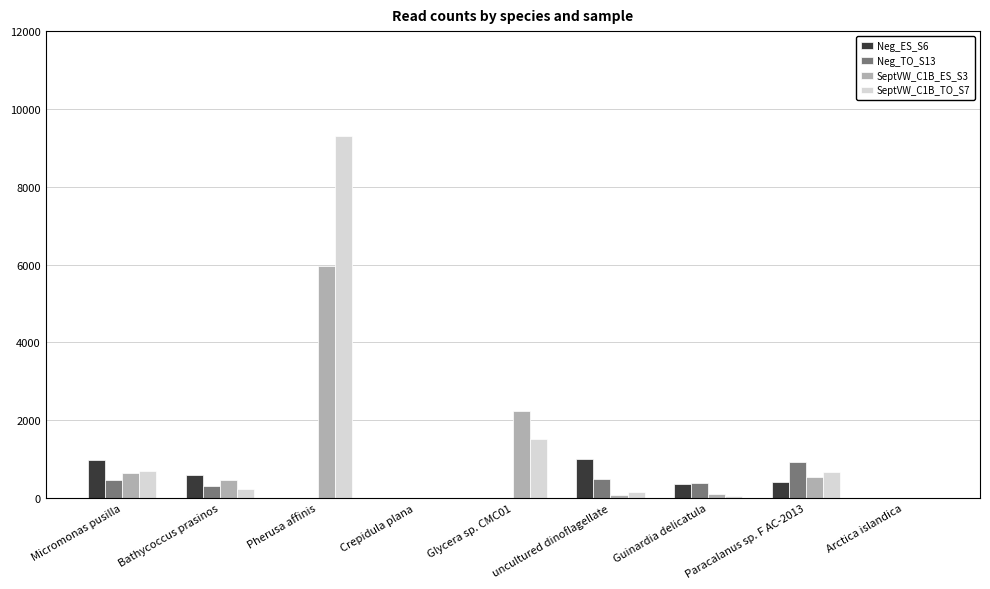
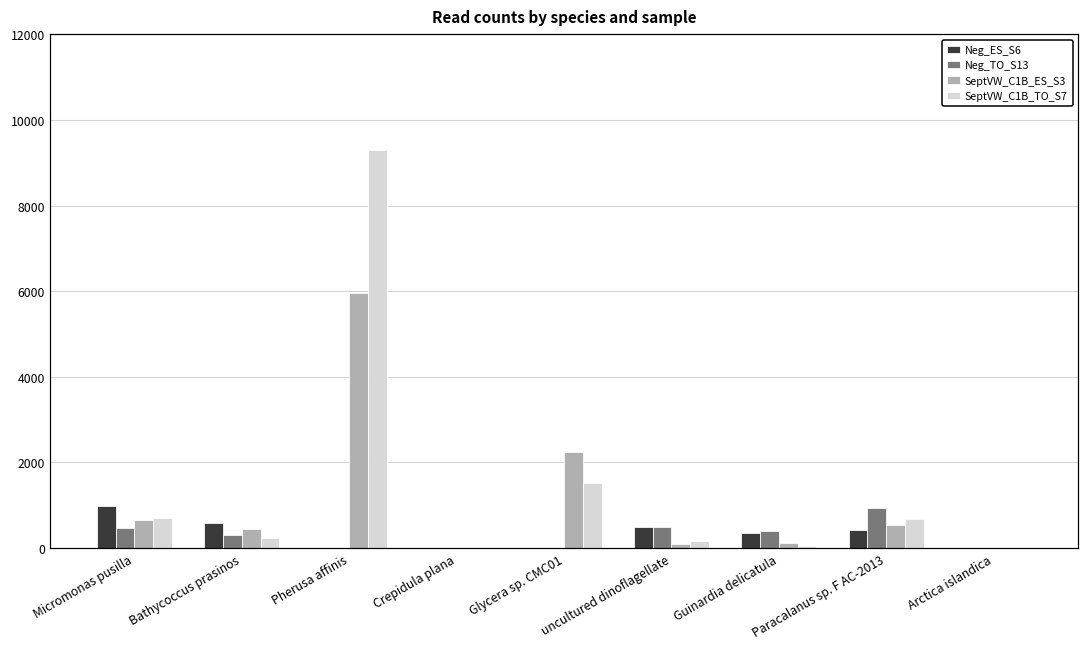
  {
    "Neg_ES_S6": {
      "Micromonas pusilla": 1000,
      "Bathycoccus prasinos": 600,
      "Pherusa affinis": 0,
      "Crepidula plana": 0,
      "Glycera sp. CMC01": 0,
-     "uncultured dinoflagellate": 1000,
+     "uncultured dinoflagellate": 500,
      "Guinardia delicatula": 400,
      "Paracalanus sp. F AC-2013": 400,
      "Arctica islandica": 0
    },
    "Neg_TO_S13": {
      "Micromonas pusilla": 500,
      "Bathycoccus prasinos": 300,
      "Pherusa affinis": 0,
      "Crepidula plana": 0,
      "Glycera sp. CMC01": 0,
      "uncultured dinoflagellate": 500,
      "Guinardia delicatula": 400,
      "Paracalanus sp. F AC-2013": 900,
      "Arctica islandica": 0
    },
    "SeptVW_C1B_ES_S3": {
      "Micromonas pusilla": 600,
      "Bathycoccus prasinos": 500,
      "Pherusa affinis": 6000,
      "Crepidula plana": 0,
      "Glycera sp. CMC01": 2200,
      "uncultured dinoflagellate": 100,
      "Guinardia delicatula": 100,
      "Paracalanus sp. F AC-2013": 500,
      "Arctica islandica": 0
    },
    "SeptVW_C1B_TO_S7": {
      "Micromonas pusilla": 700,
      "Bathycoccus prasinos": 200,
      "Pherusa affinis": 9300,
      "Crepidula plana": 0,
      "Glycera sp. CMC01": 1500,
      "uncultured dinoflagellate": 200,
      "Paracalanus sp. F AC-2013": 700,
      "Arctica islandica": 0
    }
  }
